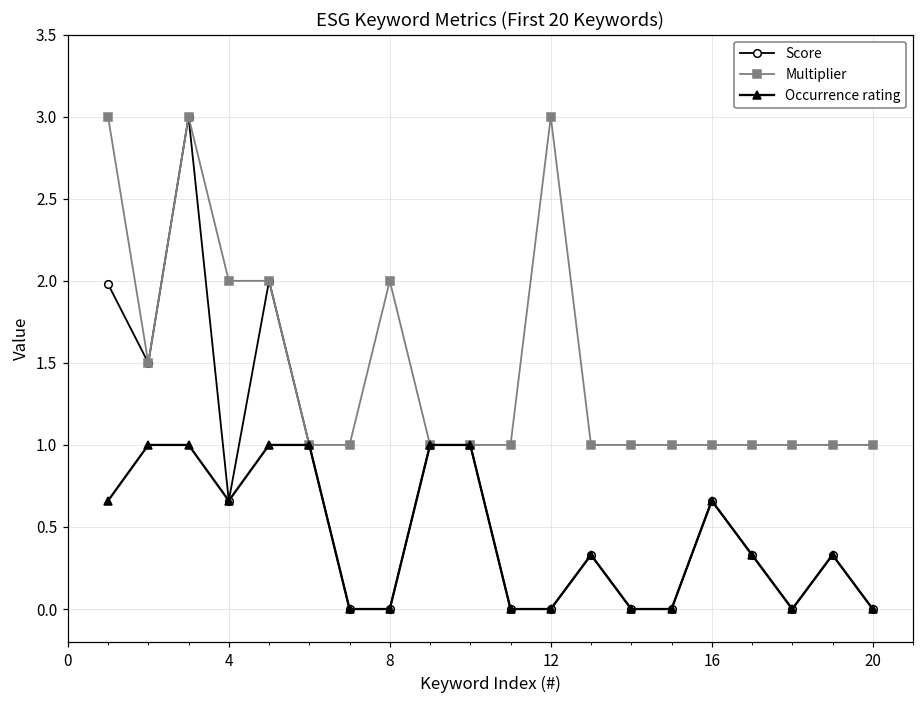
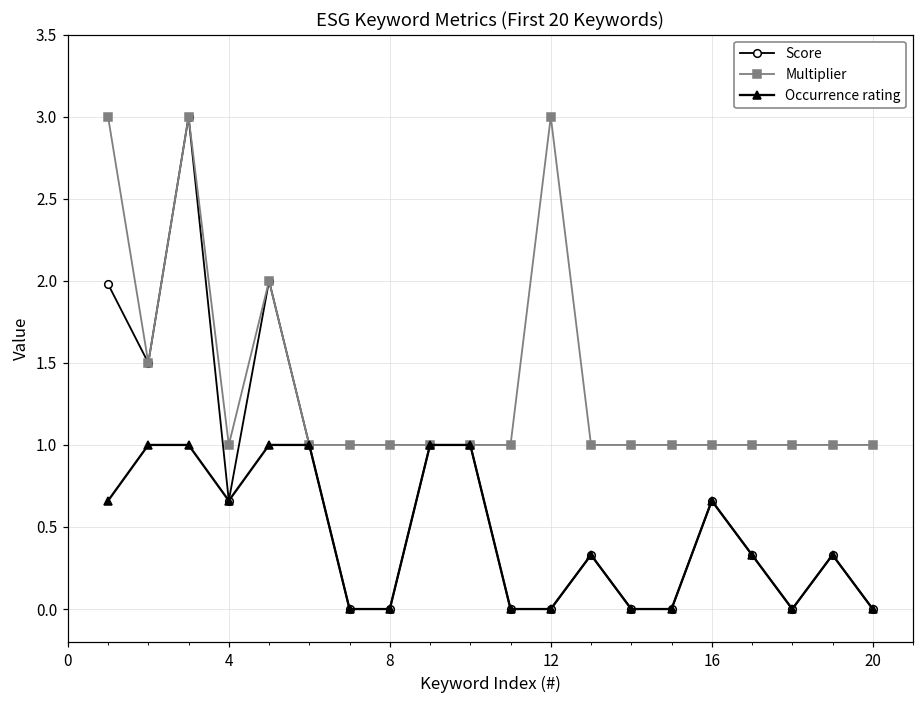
  {
    "Multiplier": {
-     "4": 2,
-     "8": 2,
+     "4": 1,
+     "8": 1,
      "12": 3,
      "16": 1,
      "20": 1
    }
  }
